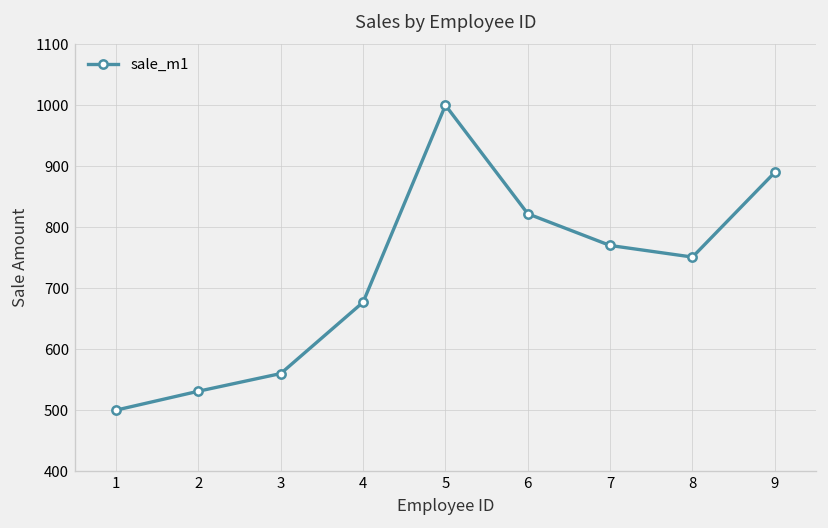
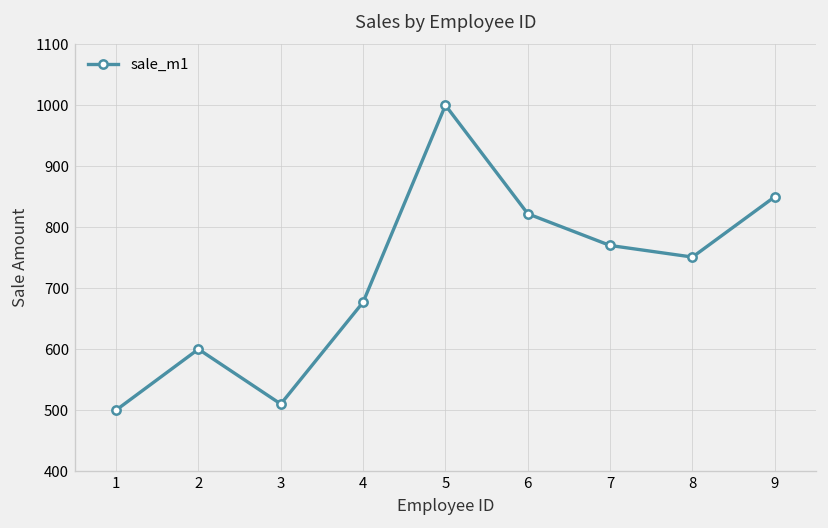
  {
    "1": 500,
-   "2": 530,
-   "3": 560,
+   "2": 600,
+   "3": 510,
    "4": 680,
    "5": 1000,
    "6": 820,
    "7": 770,
    "8": 750,
-   "9": 890
+   "9": 850
  }
